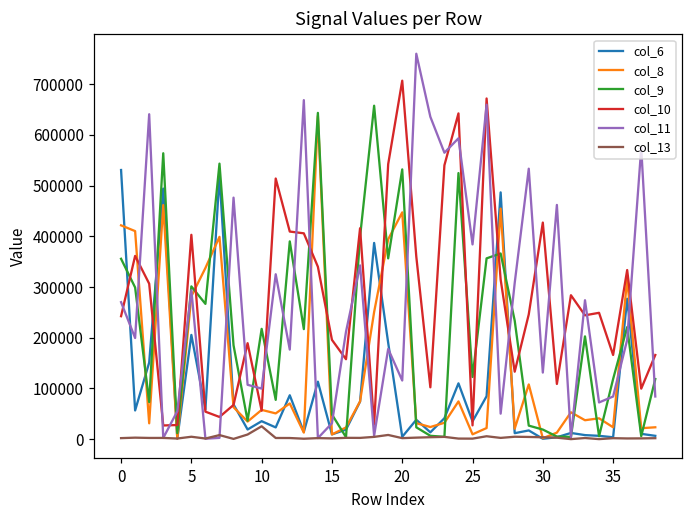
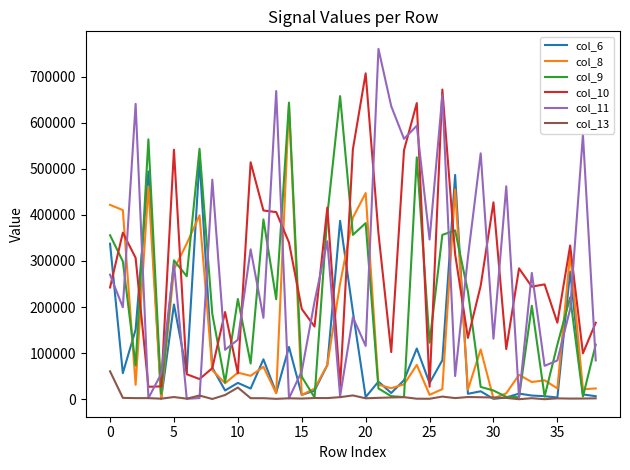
  {
    "col_6": {
-     "0": 530000,
+     "0": 340000,
      "5": 210000,
      "10": 40000,
      "25": 40000
    },
    "col_8": {
      "0": 420000,
      "5": 280000,
      "20": 450000,
      "25": 10000,
      "35": 20000
    },
    "col_9": {
      "0": 360000,
      "5": 300000,
      "10": 220000,
      "15": 50000,
-     "20": 530000,
+     "20": 380000,
      "25": 120000,
      "30": 20000,
      "35": 120000
    },
    "col_10": {
      "0": 240000,
-     "5": 400000,
+     "5": 540000,
      "15": 200000,
      "20": 710000,
      "25": 30000,
      "30": 430000,
      "35": 170000
    },
    "col_11": {
      "0": 270000,
      "5": 290000,
-     "10": 100000,
-     "15": 30000,
+     "10": 130000,
+     "15": 60000,
      "20": 120000,
-     "25": 380000,
+     "25": 350000,
      "30": 130000,
      "35": 80000
    },
    "col_13": {
-     "0": 0,
+     "0": 60000,
      "5": 0,
      "10": 30000,
      "15": 0,
      "25": 0
    }
  }
